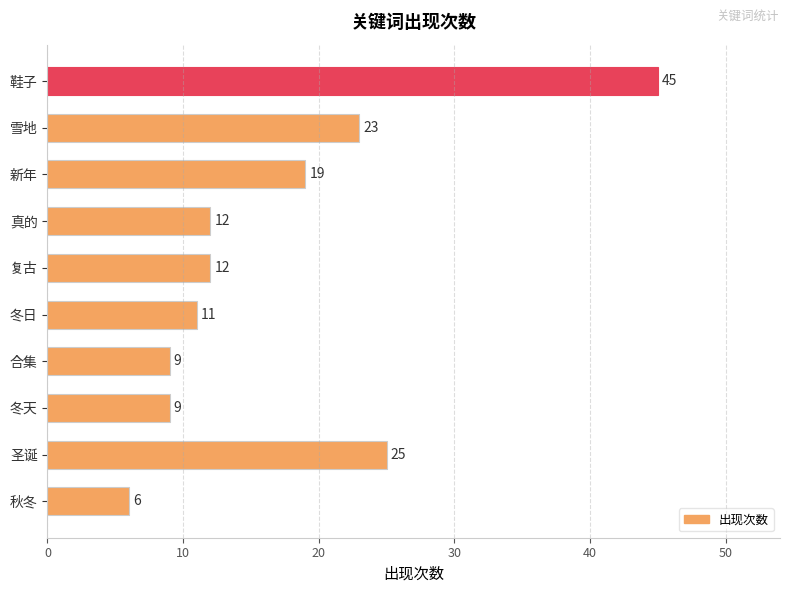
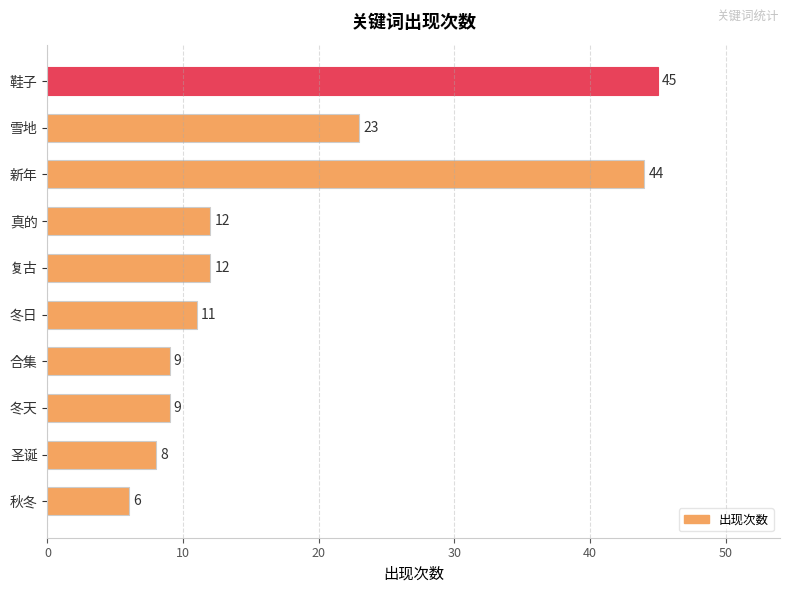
  {
    "鞋子": 45,
    "雪地": 23,
-   "新年": 19,
+   "新年": 44,
    "真的": 12,
    "复古": 12,
    "冬日": 11,
    "合集": 9,
    "冬天": 9,
-   "圣诞": 25,
+   "圣诞": 8,
    "秋冬": 6
  }
